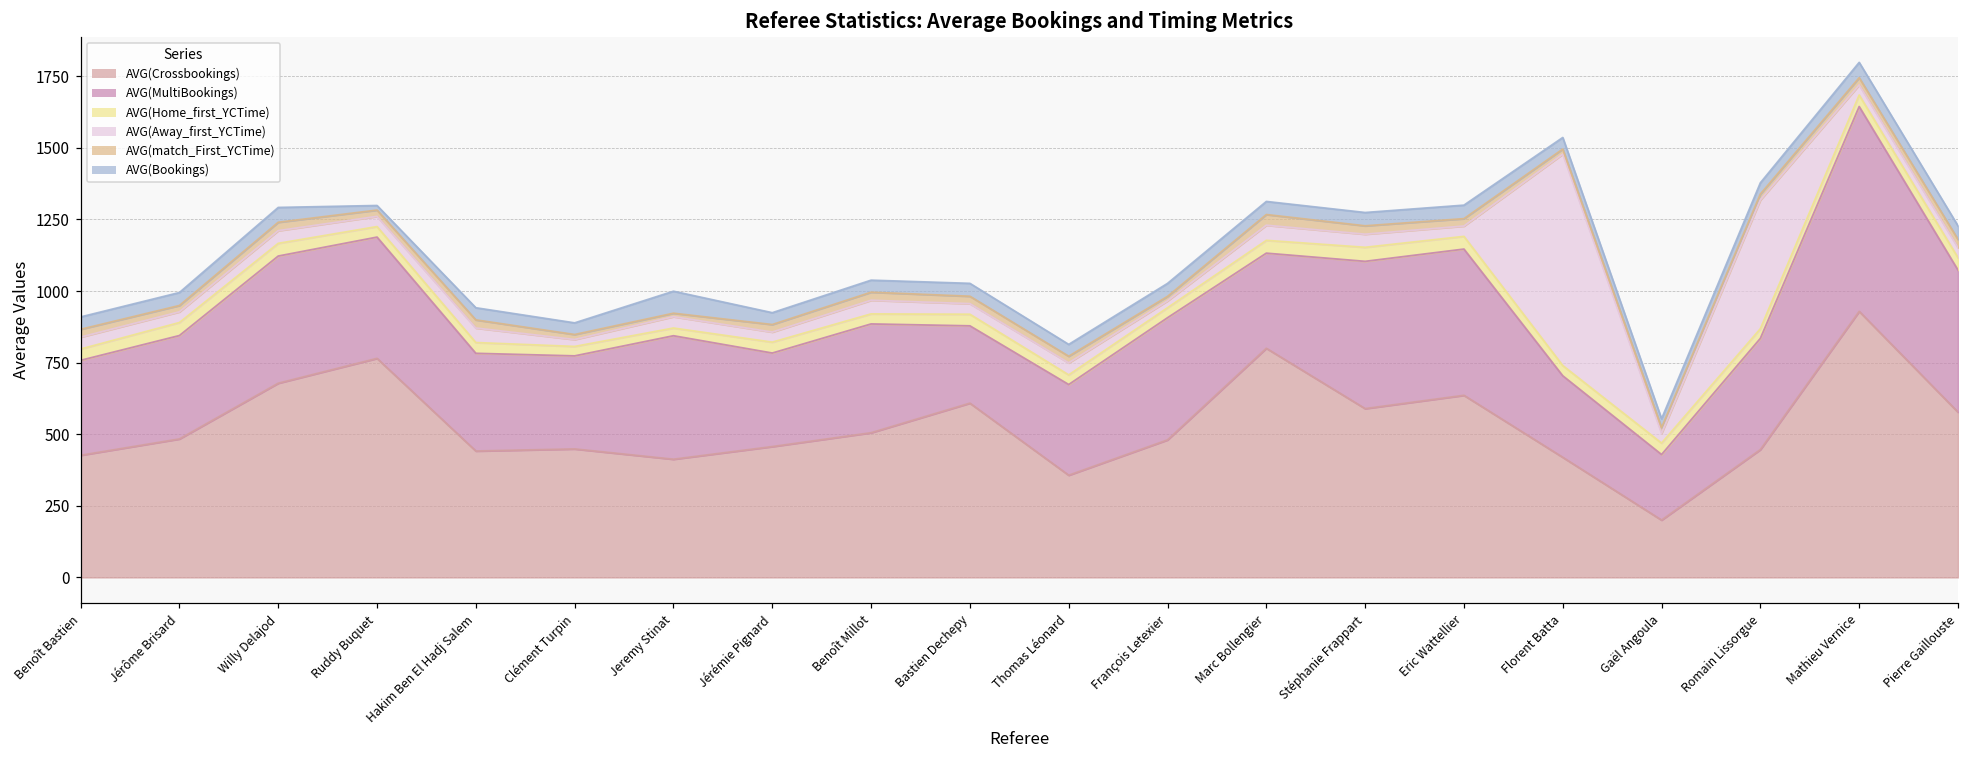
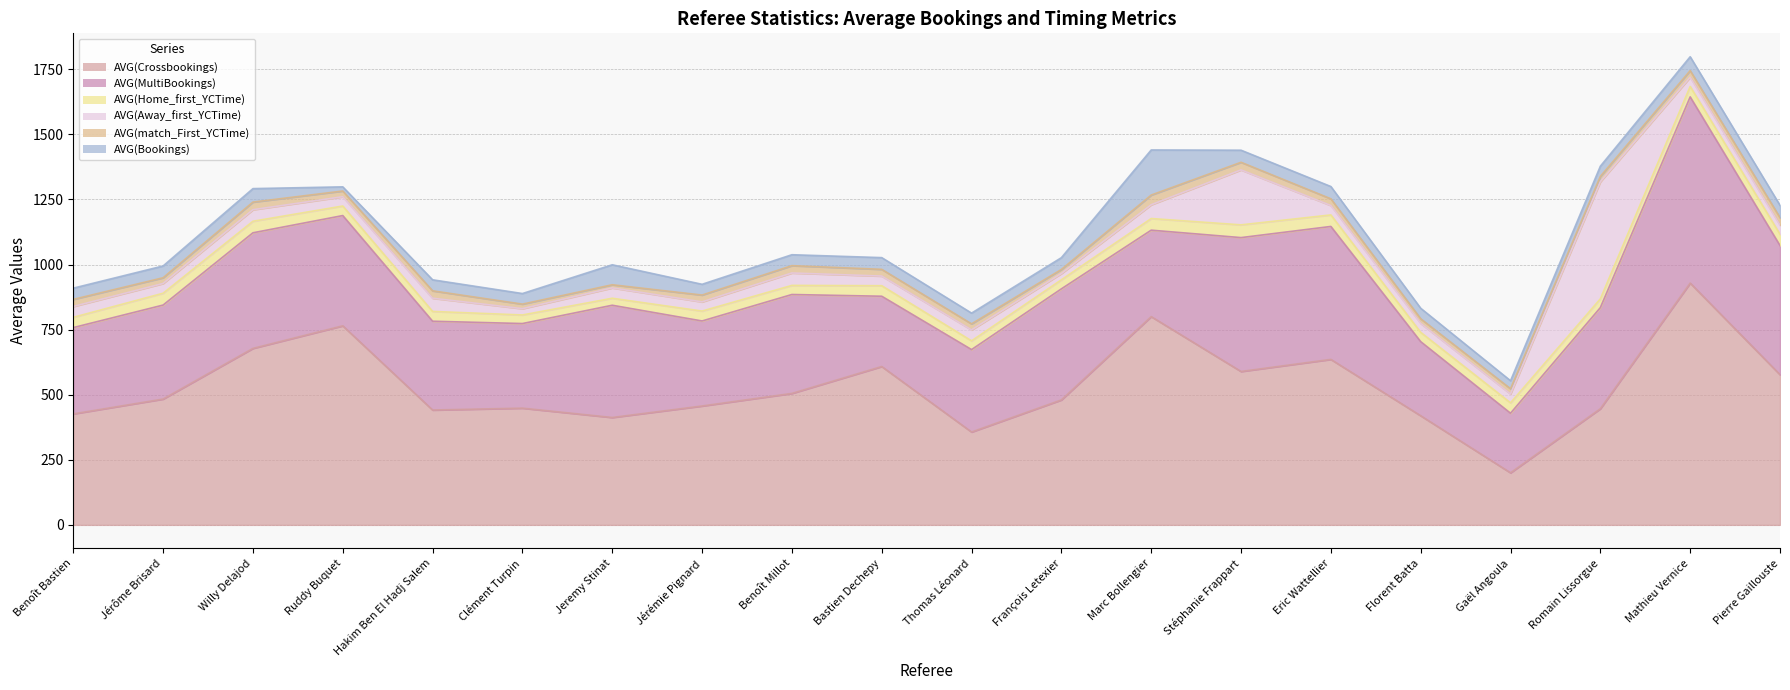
  {
    "AVG(Away_first_YCTime)": {
      "Benoît Bastien": 40,
      "Jérôme Brisard": 40,
      "Willy Delajod": 40,
      "Ruddy Buquet": 40,
      "Hakim Ben El Hadj Salem": 50,
      "Clément Turpin": 20,
      "Jeremy Stinat": 40,
      "Jérémie Pignard": 40,
      "Benoît Millot": 50,
      "Bastien Dechepy": 40,
      "Thomas Léonard": 40,
      "François Letexier": 20,
      "Marc Bollengier": 50,
-     "Stéphanie Frappart": 50,
+     "Stéphanie Frappart": 210,
      "Eric Wattellier": 40,
-     "Florent Batta": 740,
+     "Florent Batta": 30,
      "Gaël Angoula": 30,
      "Romain Lissorgue": 450,
      "Mathieu Vernice": 40,
      "Pierre Gaillouste": 30
    },
    "AVG(Bookings)": {
      "Benoît Bastien": 40,
      "Jérôme Brisard": 50,
      "Willy Delajod": 50,
      "Ruddy Buquet": 20,
      "Hakim Ben El Hadj Salem": 40,
      "Clément Turpin": 40,
      "Jeremy Stinat": 80,
      "Jérémie Pignard": 40,
      "Benoît Millot": 40,
      "Bastien Dechepy": 50,
      "Thomas Léonard": 40,
      "François Letexier": 50,
-     "Marc Bollengier": 50,
+     "Marc Bollengier": 170,
      "Stéphanie Frappart": 50,
      "Eric Wattellier": 50,
      "Florent Batta": 40,
      "Gaël Angoula": 30,
      "Romain Lissorgue": 40,
      "Mathieu Vernice": 50,
      "Pierre Gaillouste": 50
    }
  }
